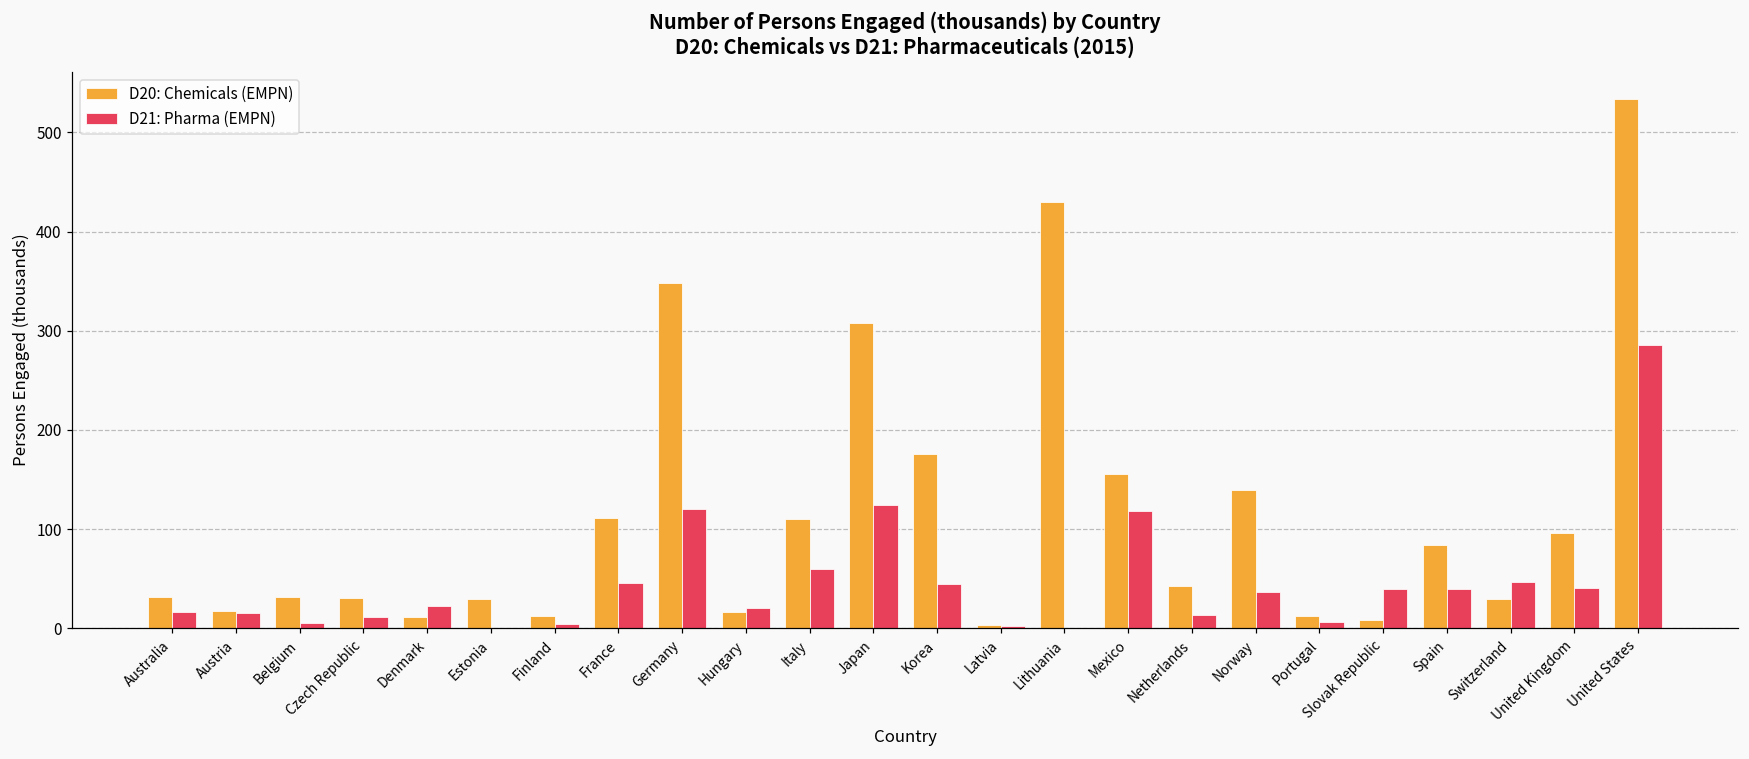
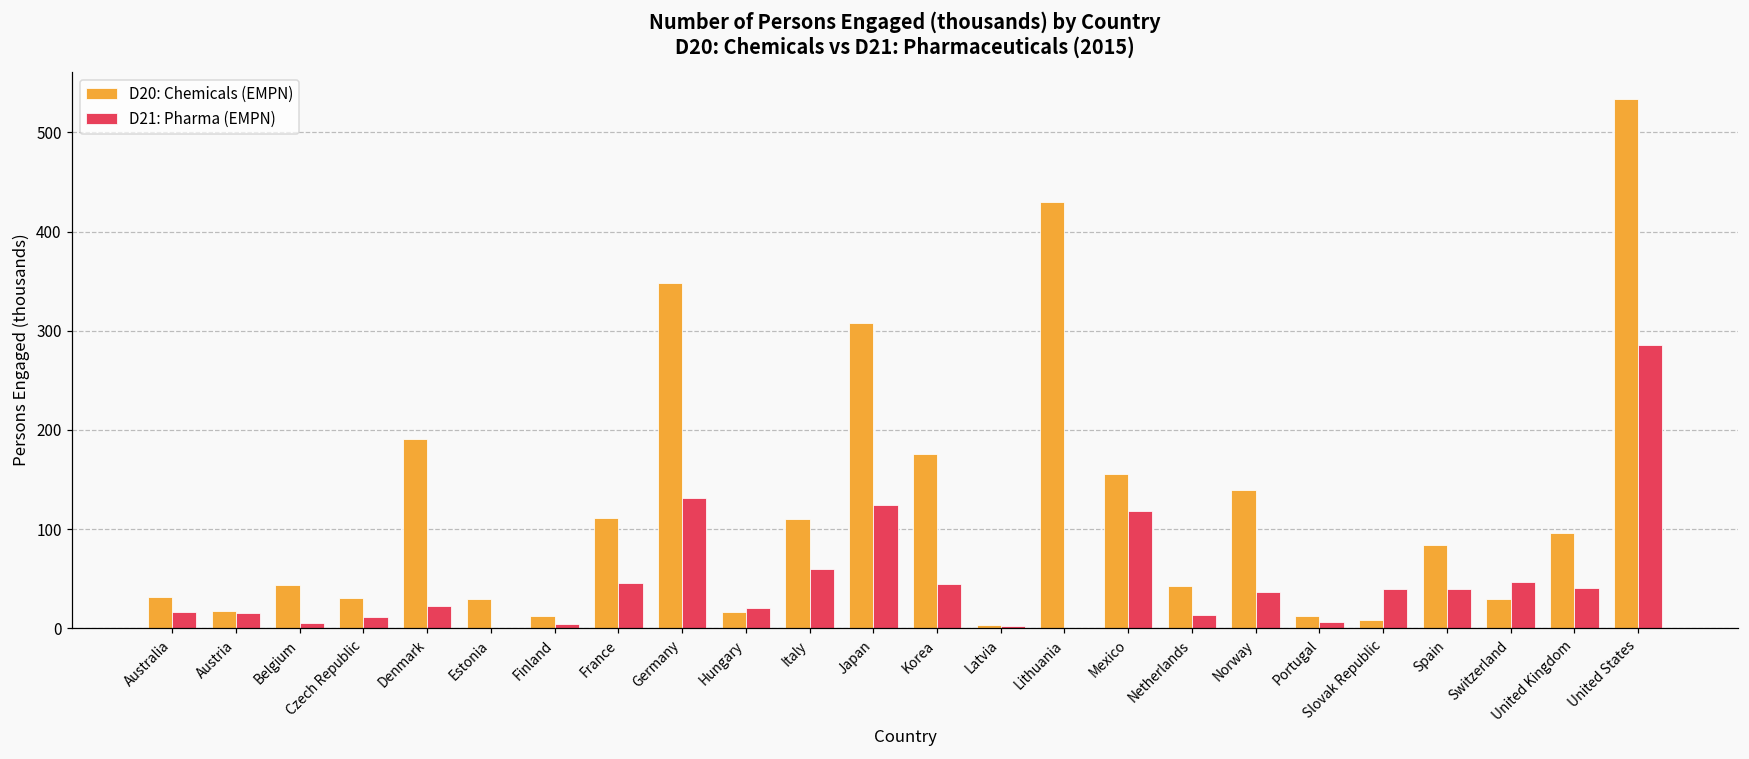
  {
    "D20: Chemicals (EMPN)": {
      "Australia": 30,
      "Austria": 20,
-     "Belgium": 30,
+     "Belgium": 40,
      "Czech Republic": 30,
-     "Denmark": 10,
+     "Denmark": 190,
      "Estonia": 30,
      "Finland": 10,
      "France": 110,
      "Germany": 350,
      "Hungary": 20,
      "Italy": 110,
      "Japan": 310,
      "Korea": 180,
      "Latvia": 0,
      "Lithuania": 430,
      "Mexico": 160,
      "Netherlands": 40,
      "Norway": 140,
      "Portugal": 10,
      "Slovak Republic": 10,
      "Spain": 80,
      "Switzerland": 30,
      "United Kingdom": 100,
      "United States": 530
    },
    "D21: Pharma (EMPN)": {
      "Australia": 20,
      "Austria": 20,
      "Belgium": 0,
      "Czech Republic": 10,
      "Denmark": 20,
      "Finland": 0,
      "France": 50,
-     "Germany": 120,
+     "Germany": 130,
      "Hungary": 20,
      "Italy": 60,
      "Japan": 120,
      "Korea": 40,
      "Mexico": 120,
      "Netherlands": 10,
      "Norway": 40,
      "Portugal": 10,
      "Slovak Republic": 40,
      "Spain": 40,
      "Switzerland": 50,
      "United Kingdom": 40,
      "United States": 290
    }
  }
